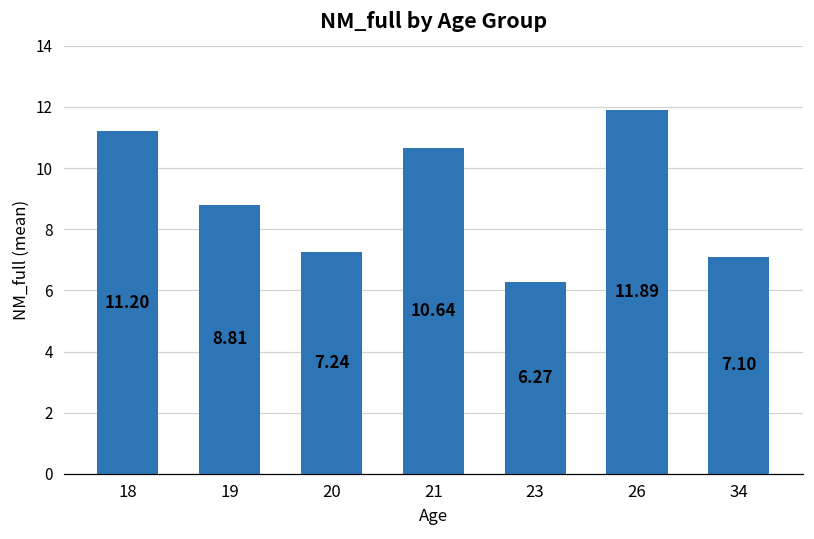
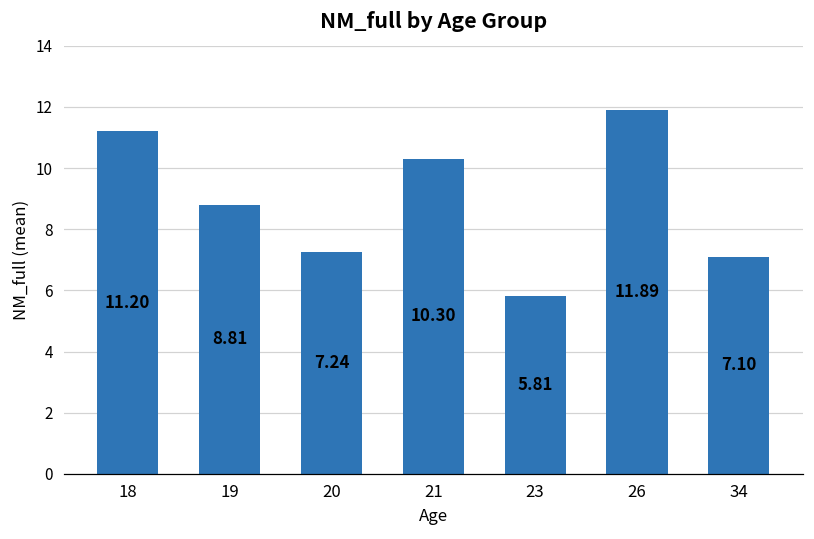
  {
    "18": 11.20,
    "19": 8.81,
    "20": 7.24,
-   "21": 10.64,
-   "23": 6.27,
+   "21": 10.30,
+   "23": 5.81,
    "26": 11.89,
    "34": 7.10
  }
